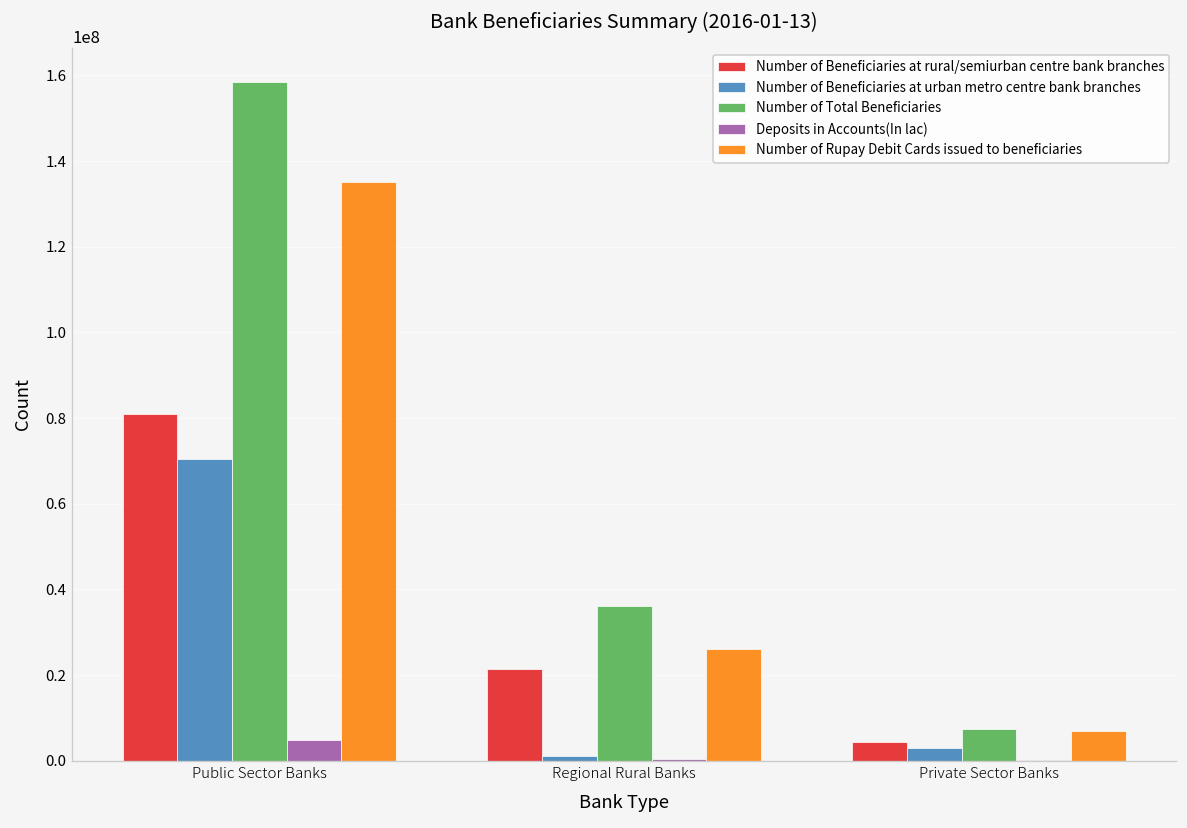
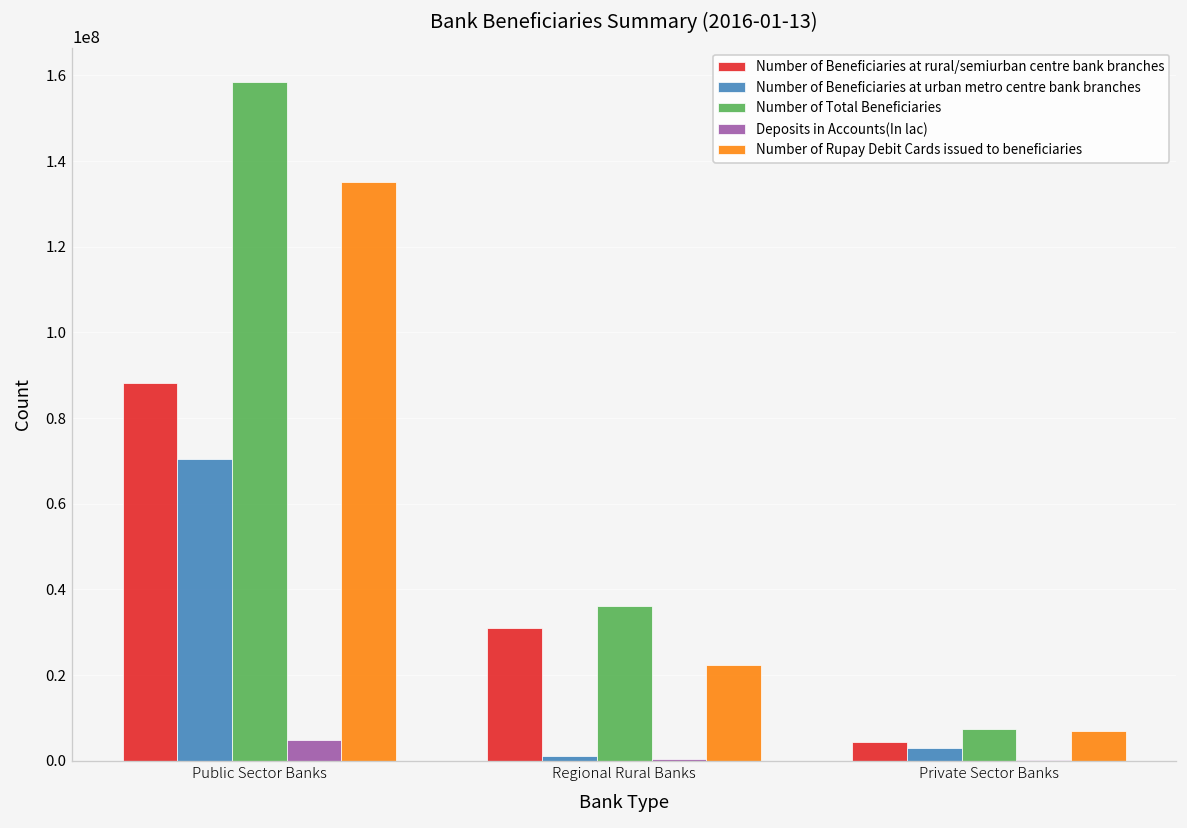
  {
    "Number of Beneficiaries at rural/semiurban centre bank branches": {
-     "Public Sector Banks": 81000000,
-     "Regional Rural Banks": 21000000,
+     "Public Sector Banks": 88000000,
+     "Regional Rural Banks": 31000000,
      "Private Sector Banks": 4000000
    },
    "Number of Beneficiaries at urban metro centre bank branches": {
      "Public Sector Banks": 70000000,
      "Regional Rural Banks": 1000000,
      "Private Sector Banks": 3000000
    },
    "Number of Total Beneficiaries": {
      "Public Sector Banks": 158000000,
      "Regional Rural Banks": 36000000,
      "Private Sector Banks": 7000000
    },
    "Deposits in Accounts(In lac)": {
      "Public Sector Banks": 5000000
    },
    "Number of Rupay Debit Cards issued to beneficiaries": {
      "Public Sector Banks": 135000000,
-     "Regional Rural Banks": 26000000,
+     "Regional Rural Banks": 22000000,
      "Private Sector Banks": 7000000
    }
  }
